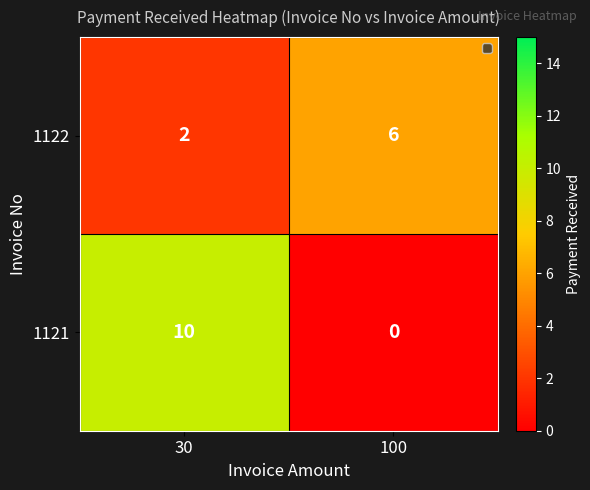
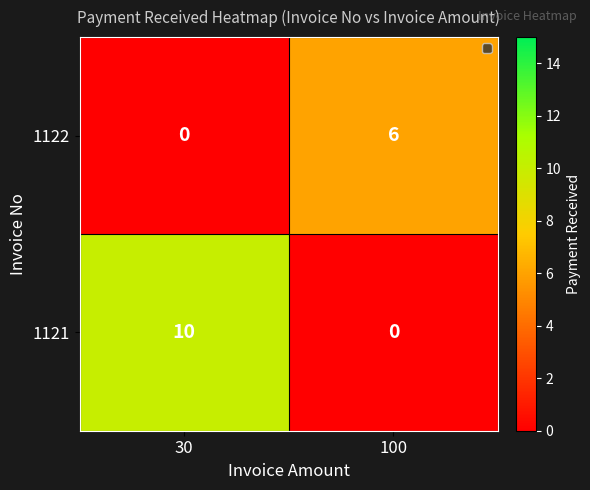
  {
    "1122": {
-     "30": 2,
+     "30": 0,
      "100": 6
    },
    "1121": {
      "30": 10,
      "100": 0
    }
  }
